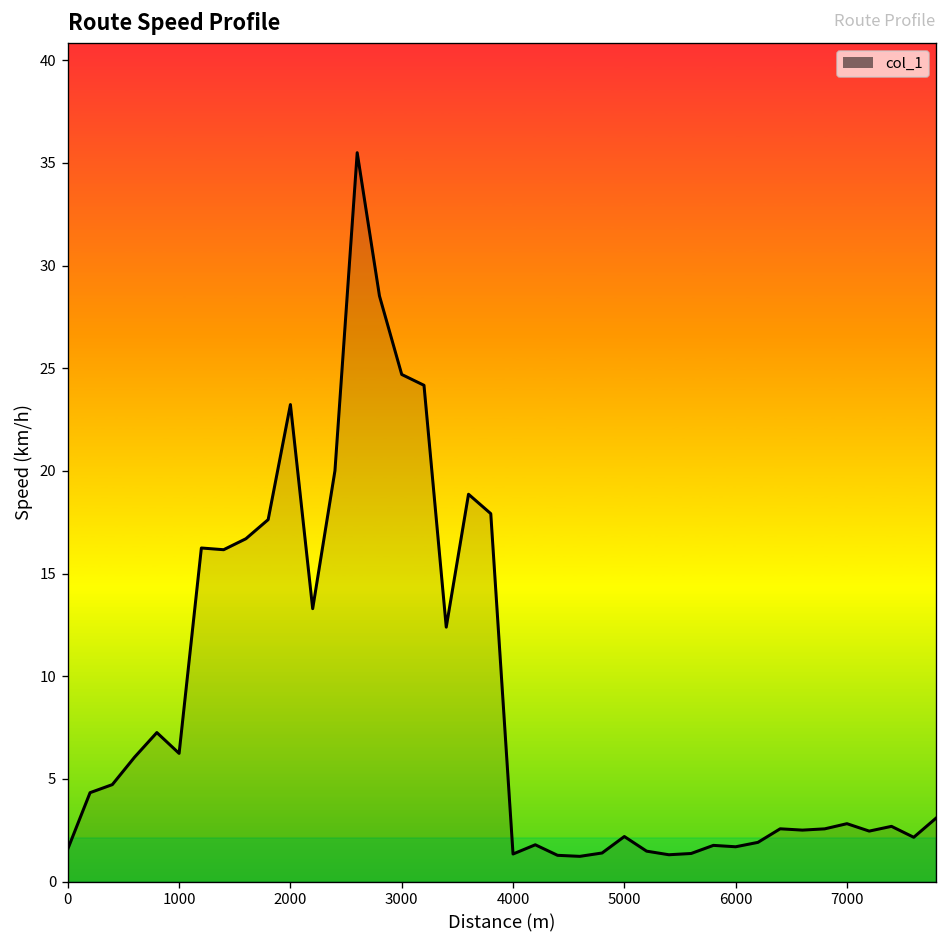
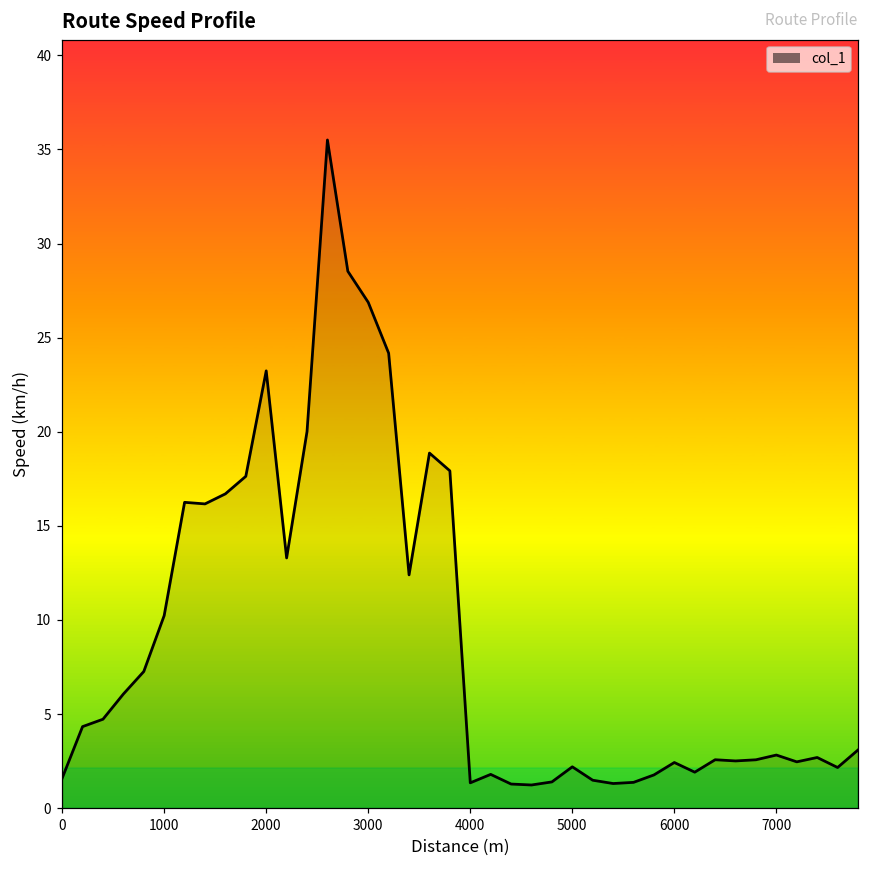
  {
    "0": 1.6,
-   "1000": 6.2,
+   "1000": 10.2,
    "2000": 23.2,
-   "3000": 24.7,
+   "3000": 26.9,
    "4000": 1.3,
    "5000": 2.2,
-   "6000": 1.7,
+   "6000": 2.4,
    "7000": 2.8
  }
